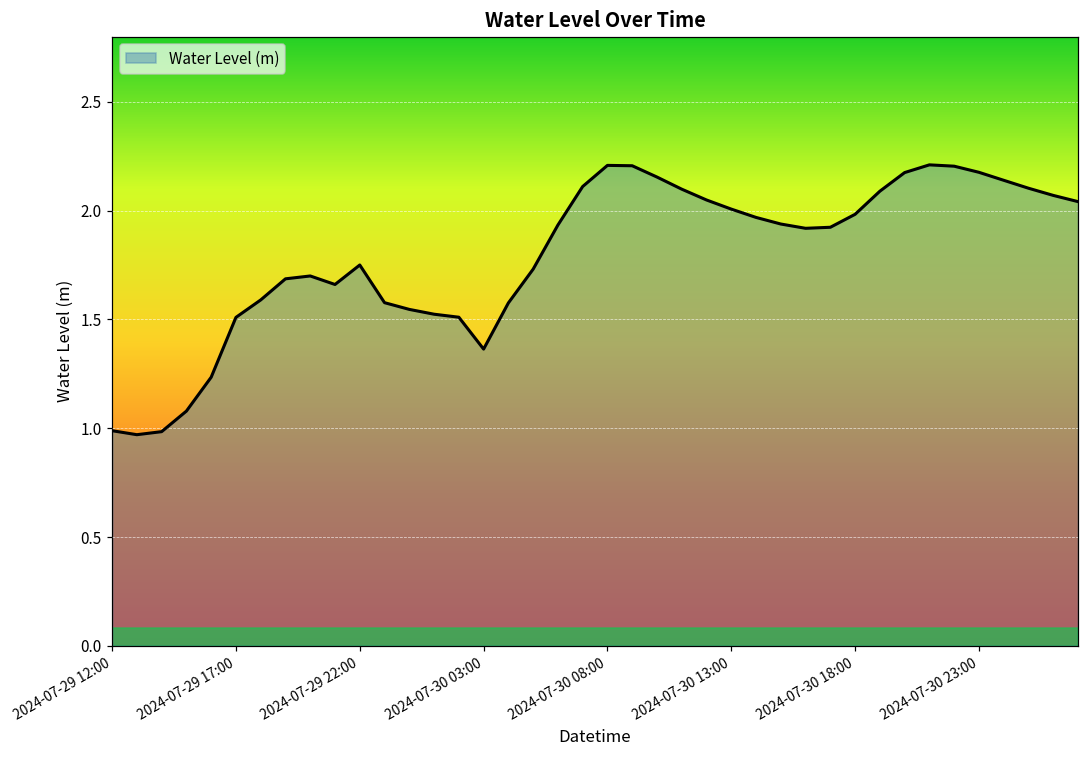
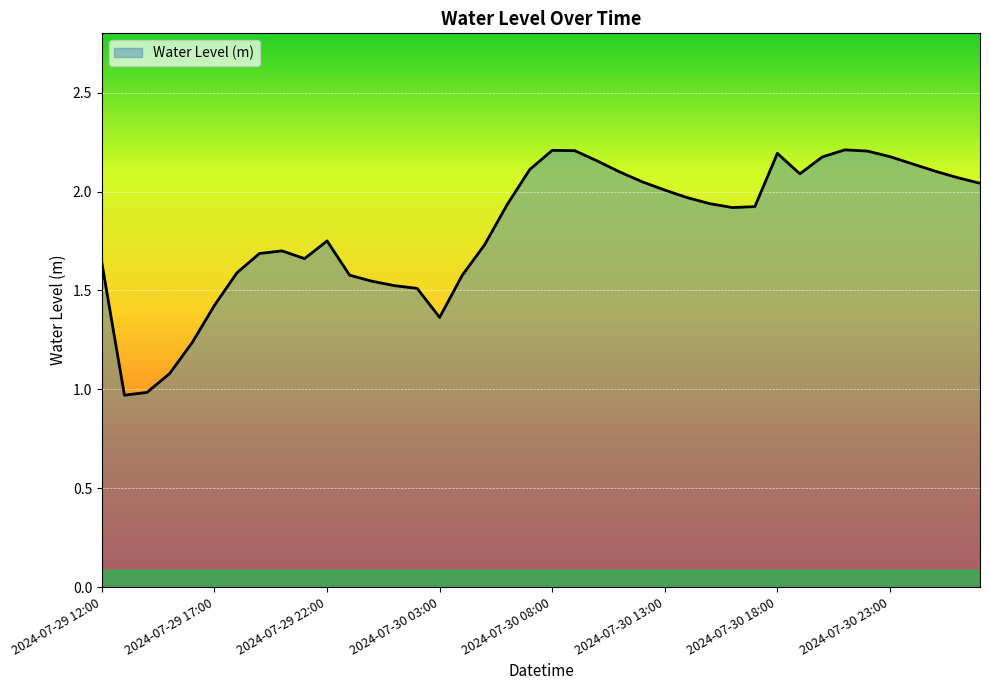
  {
-   "2024-07-29 12:00": 0.99,
-   "2024-07-29 17:00": 1.51,
+   "2024-07-29 12:00": 1.64,
+   "2024-07-29 17:00": 1.42,
    "2024-07-29 22:00": 1.75,
    "2024-07-30 03:00": 1.36,
    "2024-07-30 08:00": 2.21,
    "2024-07-30 13:00": 2.01,
-   "2024-07-30 18:00": 1.98,
+   "2024-07-30 18:00": 2.19,
    "2024-07-30 23:00": 2.18
  }
